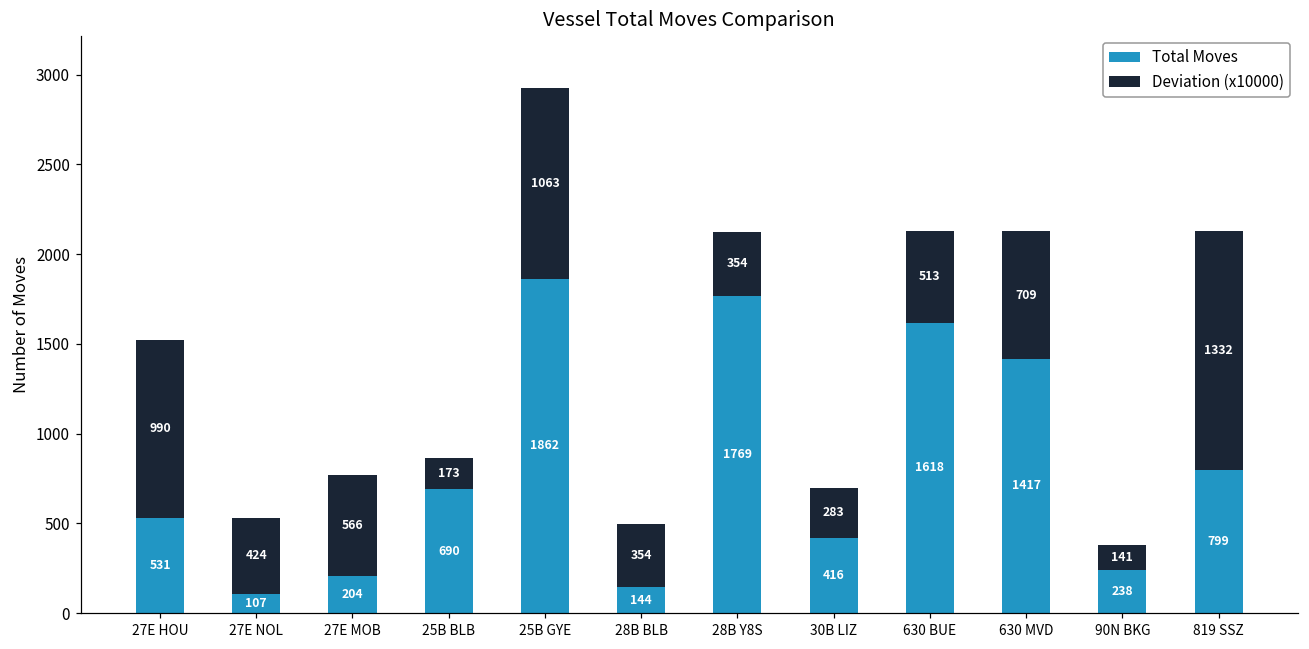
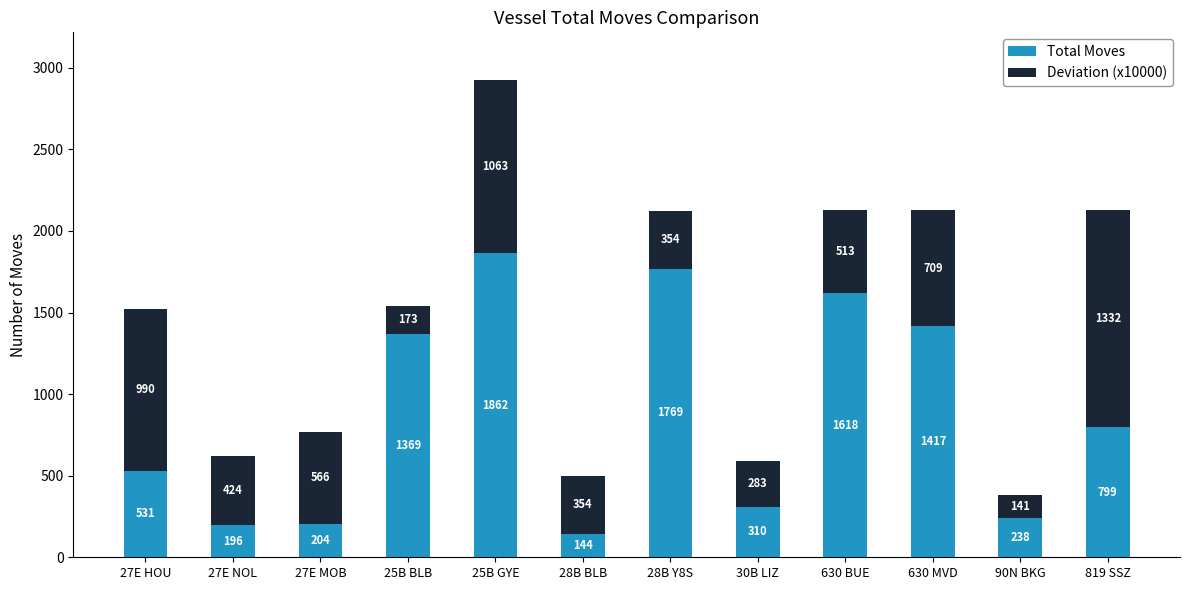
  {
    "Total Moves": {
      "27E HOU": 531,
-     "27E NOL": 107,
+     "27E NOL": 196,
      "27E MOB": 204,
-     "25B BLB": 690,
+     "25B BLB": 1369,
      "25B GYE": 1862,
      "28B BLB": 144,
      "28B Y8S": 1769,
-     "30B LIZ": 416,
+     "30B LIZ": 310,
      "630 BUE": 1618,
      "630 MVD": 1417,
      "90N BKG": 238,
      "819 SSZ": 799
    },
    "Deviation (x10000)": {
      "27E HOU": 990,
      "27E NOL": 424,
      "27E MOB": 566,
      "25B BLB": 173,
      "25B GYE": 1063,
      "28B BLB": 354,
      "28B Y8S": 354,
      "30B LIZ": 283,
      "630 BUE": 513,
      "630 MVD": 709,
      "90N BKG": 141,
      "819 SSZ": 1332
    }
  }
